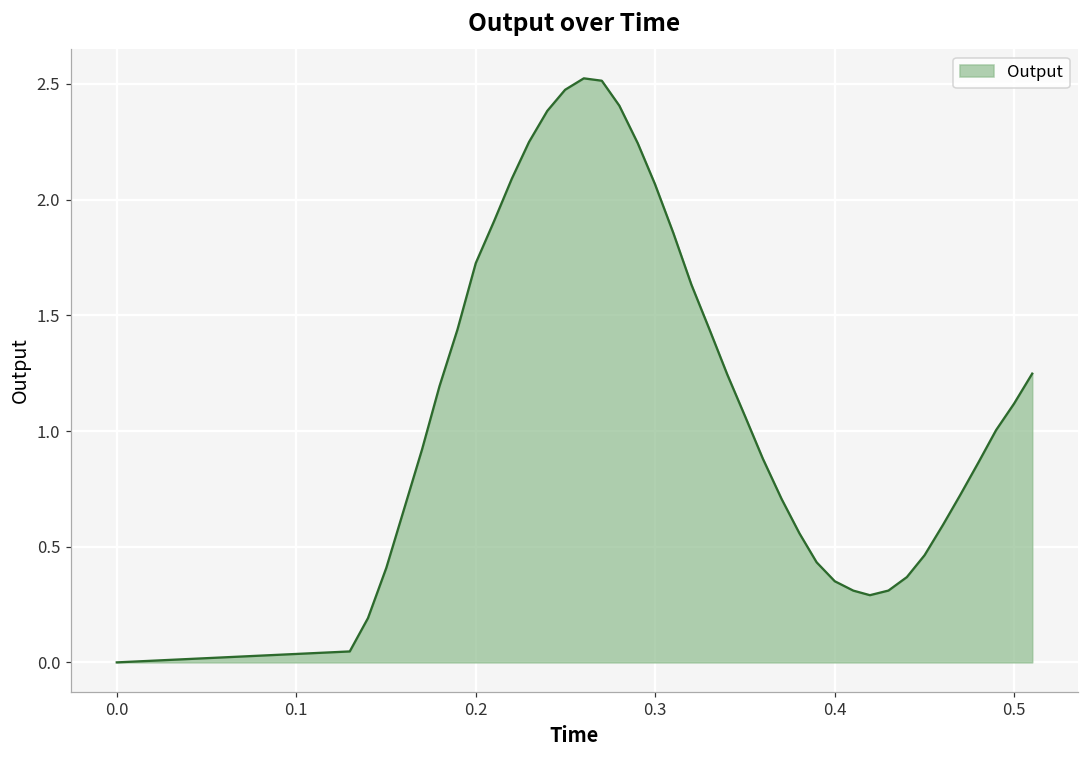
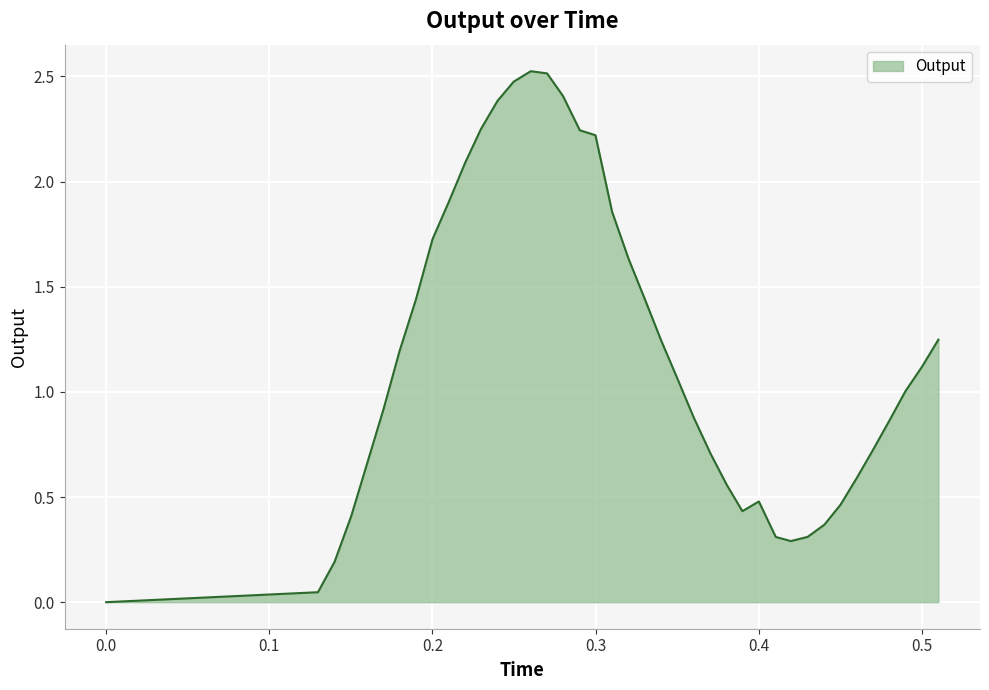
  {
    "0.0": 0.00,
    "0.2": 1.73,
-   "0.3": 2.07,
-   "0.4": 0.35,
+   "0.3": 2.22,
+   "0.4": 0.48,
    "0.5": 1.12
  }
